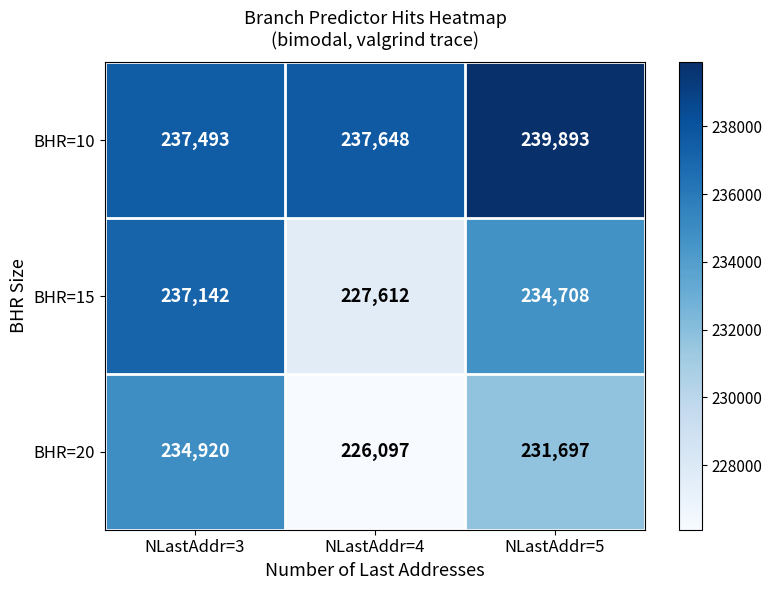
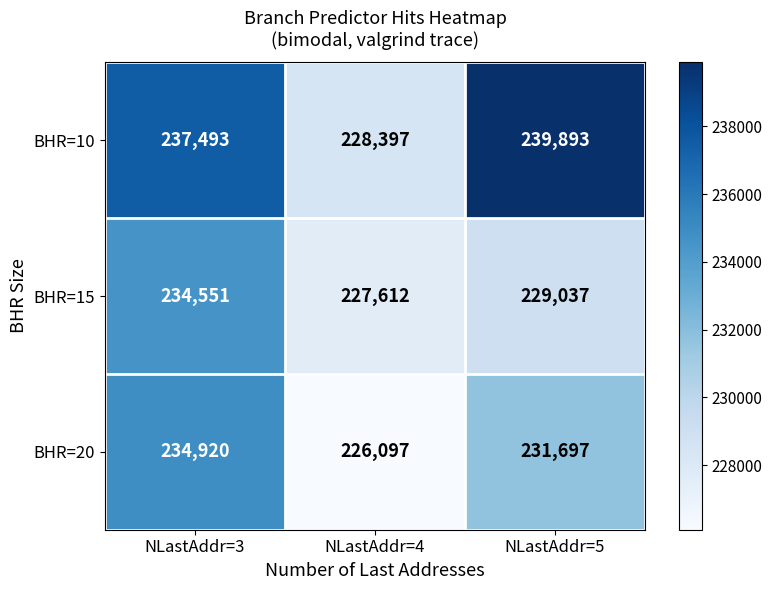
  {
    "BHR=10": {
      "NLastAddr=3": "237,493",
-     "NLastAddr=4": "237,648",
+     "NLastAddr=4": "228,397",
      "NLastAddr=5": "239,893"
    },
    "BHR=15": {
-     "NLastAddr=3": "237,142",
+     "NLastAddr=3": "234,551",
      "NLastAddr=4": "227,612",
-     "NLastAddr=5": "234,708"
+     "NLastAddr=5": "229,037"
    },
    "BHR=20": {
      "NLastAddr=3": "234,920",
      "NLastAddr=4": "226,097",
      "NLastAddr=5": "231,697"
    }
  }
